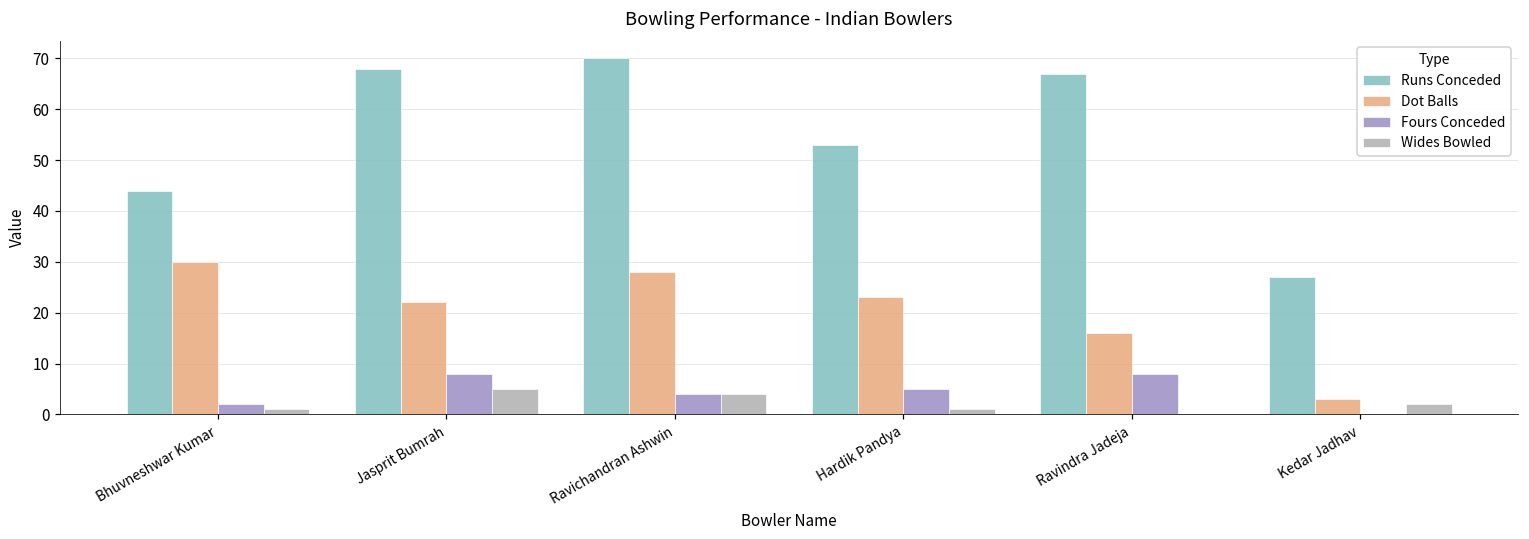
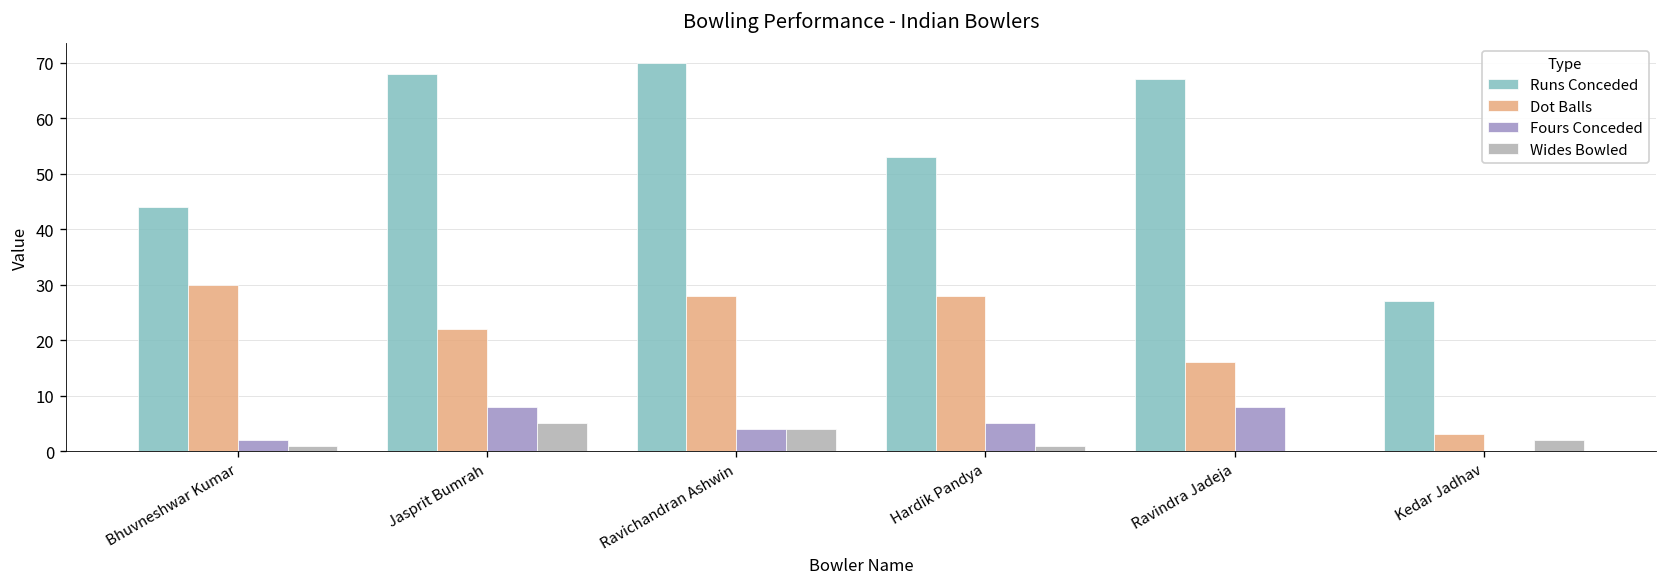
  {
    "Dot Balls": {
      "Bhuvneshwar Kumar": 30,
      "Jasprit Bumrah": 22,
      "Ravichandran Ashwin": 28,
-     "Hardik Pandya": 23,
+     "Hardik Pandya": 28,
      "Ravindra Jadeja": 16,
      "Kedar Jadhav": 3
    }
  }
